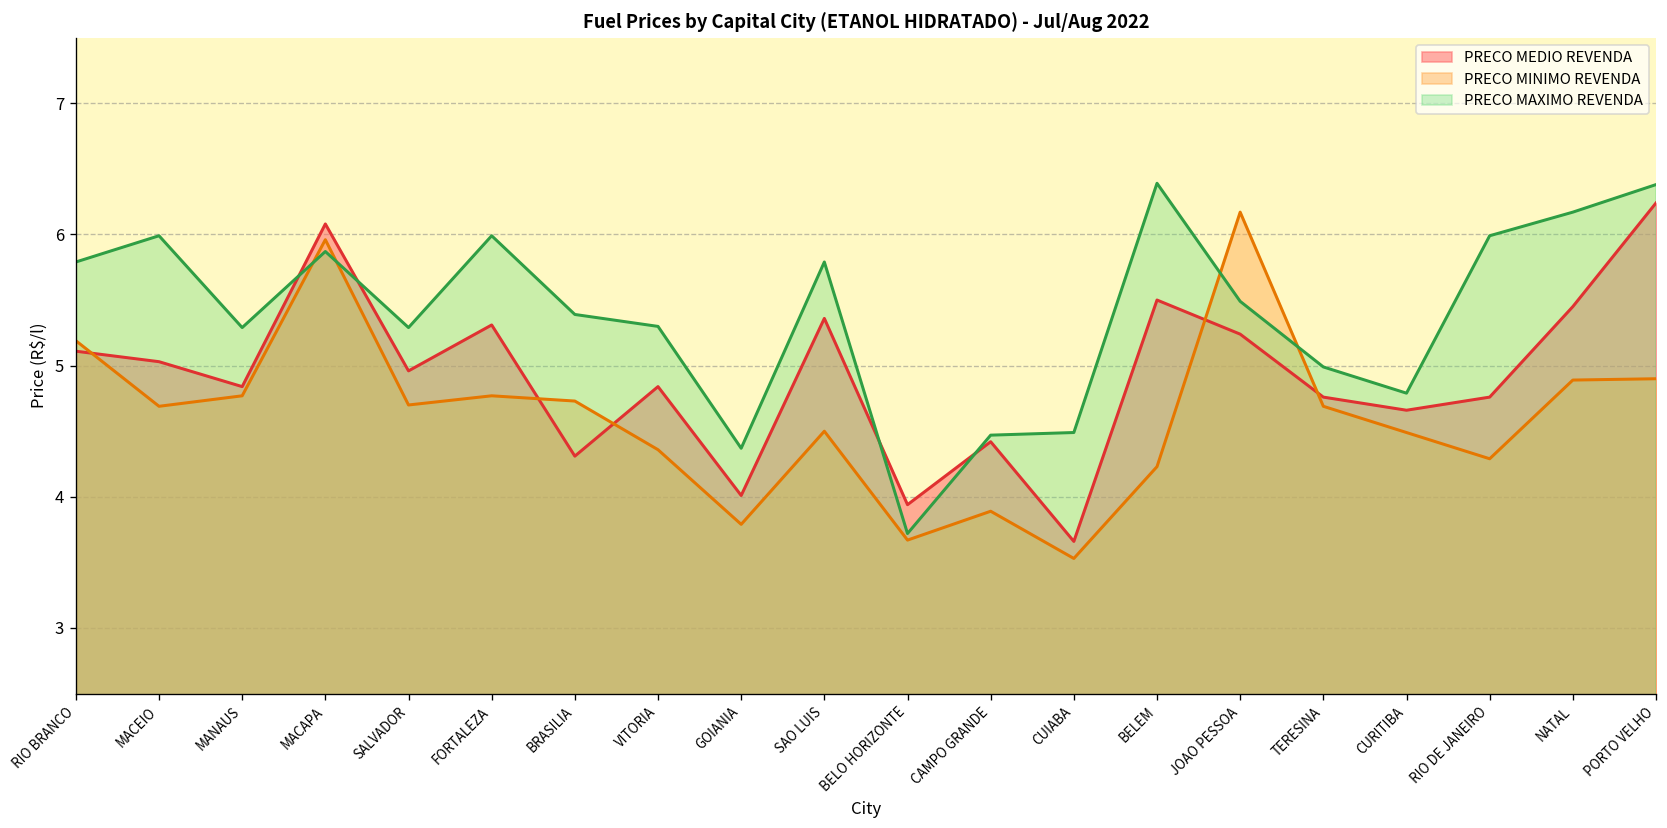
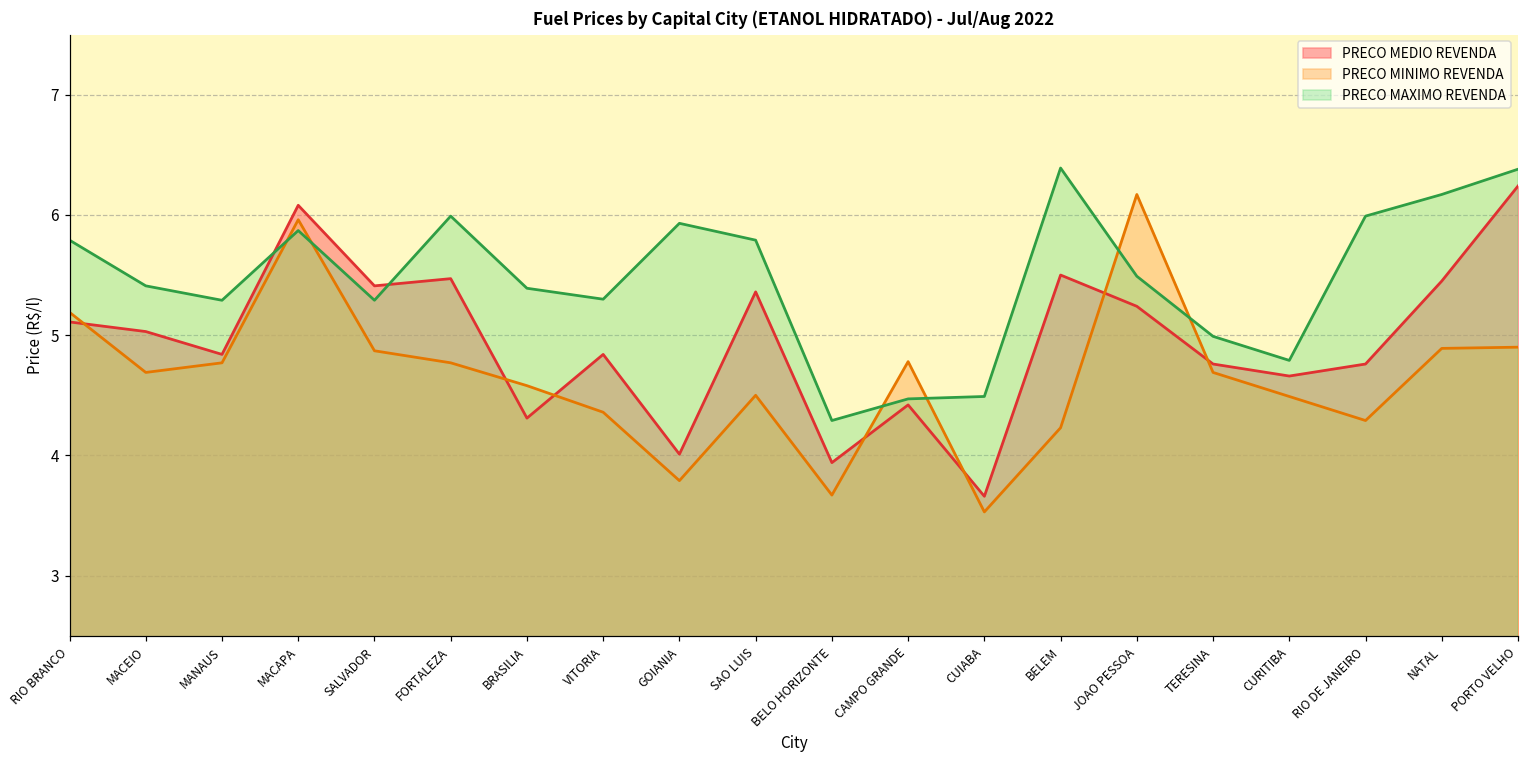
  {
    "PRECO MEDIO REVENDA": {
      "RIO BRANCO": 5.11,
      "MACEIO": 5.03,
      "MANAUS": 4.84,
      "MACAPA": 6.08,
-     "SALVADOR": 4.96,
-     "FORTALEZA": 5.31,
+     "SALVADOR": 5.41,
+     "FORTALEZA": 5.47,
      "BRASILIA": 4.31,
      "VITORIA": 4.84,
      "GOIANIA": 4.01,
      "SAO LUIS": 5.36,
      "BELO HORIZONTE": 3.94,
      "CAMPO GRANDE": 4.42,
      "CUIABA": 3.66,
      "BELEM": 5.50,
      "JOAO PESSOA": 5.24,
      "TERESINA": 4.76,
      "CURITIBA": 4.66,
      "RIO DE JANEIRO": 4.76,
      "NATAL": 5.45,
      "PORTO VELHO": 6.24
    },
    "PRECO MINIMO REVENDA": {
      "RIO BRANCO": 5.19,
      "MACEIO": 4.69,
      "MANAUS": 4.77,
      "MACAPA": 5.96,
-     "SALVADOR": 4.70,
+     "SALVADOR": 4.87,
      "FORTALEZA": 4.77,
-     "BRASILIA": 4.73,
+     "BRASILIA": 4.58,
      "VITORIA": 4.36,
      "GOIANIA": 3.79,
      "SAO LUIS": 4.50,
      "BELO HORIZONTE": 3.67,
-     "CAMPO GRANDE": 3.89,
+     "CAMPO GRANDE": 4.78,
      "CUIABA": 3.53,
      "BELEM": 4.23,
      "JOAO PESSOA": 6.17,
      "TERESINA": 4.69,
      "CURITIBA": 4.49,
      "RIO DE JANEIRO": 4.29,
      "NATAL": 4.89,
      "PORTO VELHO": 4.90
    },
    "PRECO MAXIMO REVENDA": {
      "RIO BRANCO": 5.79,
-     "MACEIO": 5.99,
+     "MACEIO": 5.41,
      "MANAUS": 5.29,
      "MACAPA": 5.87,
      "SALVADOR": 5.29,
      "FORTALEZA": 5.99,
      "BRASILIA": 5.39,
      "VITORIA": 5.30,
-     "GOIANIA": 4.37,
+     "GOIANIA": 5.93,
      "SAO LUIS": 5.79,
-     "BELO HORIZONTE": 3.72,
+     "BELO HORIZONTE": 4.29,
      "CAMPO GRANDE": 4.47,
      "CUIABA": 4.49,
      "BELEM": 6.39,
      "JOAO PESSOA": 5.49,
      "TERESINA": 4.99,
      "CURITIBA": 4.79,
      "RIO DE JANEIRO": 5.99,
      "NATAL": 6.17,
      "PORTO VELHO": 6.38
    }
  }
